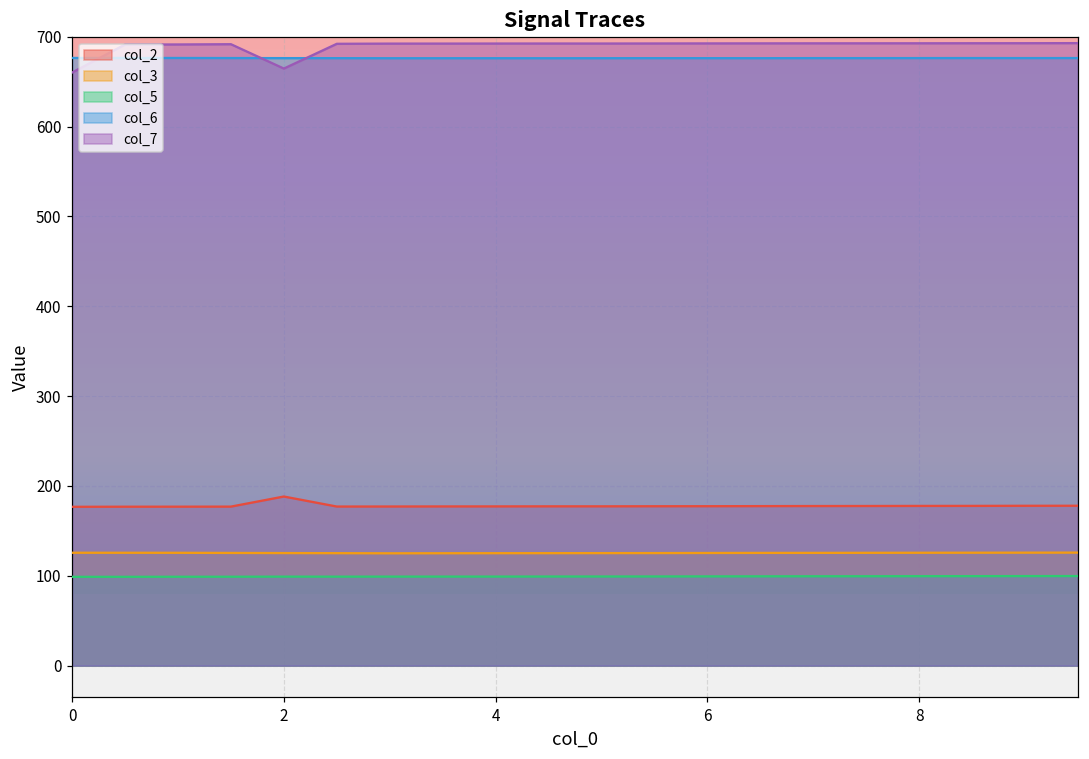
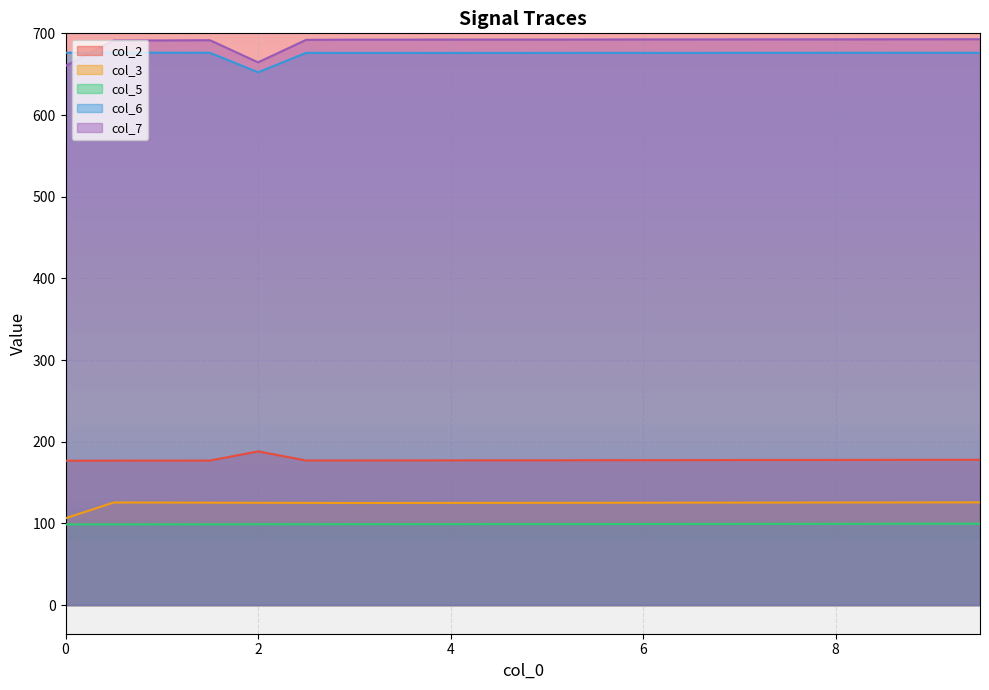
  {
    "col_2": {
      "0": 180,
      "2": 190,
      "4": 180,
      "6": 180,
      "8": 180
    },
    "col_3": {
-     "0": 130,
+     "0": 110,
      "2": 130,
      "4": 130,
      "6": 130,
      "8": 130
    },
    "col_5": {
      "0": 100,
      "2": 100,
      "4": 100,
      "6": 100,
      "8": 100
    },
    "col_6": {
      "0": 680,
-     "2": 680,
+     "2": 650,
      "4": 680,
      "6": 680,
      "8": 680
    },
    "col_7": {
      "0": 660,
      "2": 660,
      "4": 690,
      "6": 690,
      "8": 690
    }
  }
